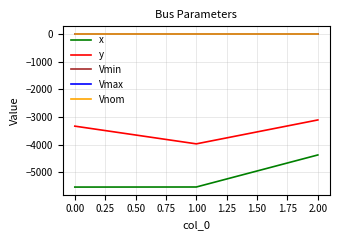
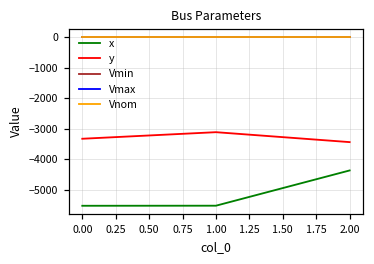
  {
    "x": {
      "0.00": -5500,
      "1.00": -5500,
      "2.00": -4400
    },
    "y": {
      "0.00": -3300,
-     "1.00": -4000,
-     "2.00": -3100
+     "1.00": -3100,
+     "2.00": -3400
    },
    "Vnom": {
      "0.00": 0,
      "1.00": 0,
      "2.00": 0
    }
  }
